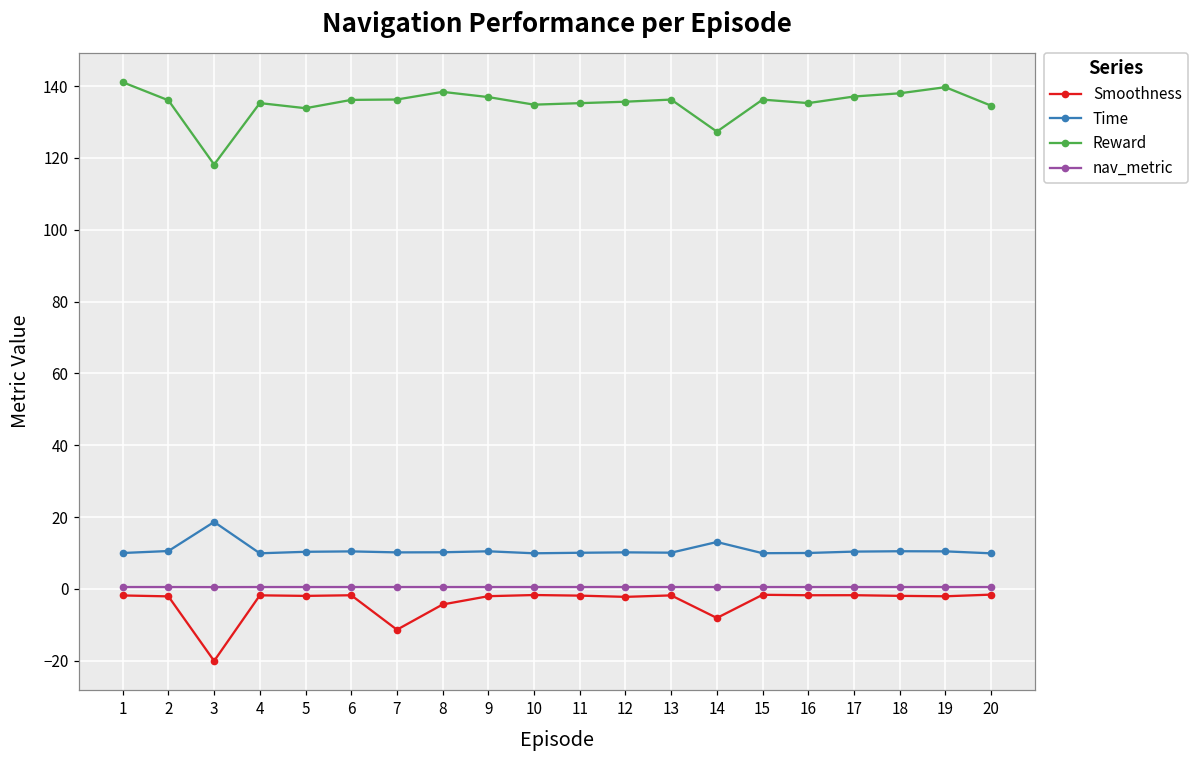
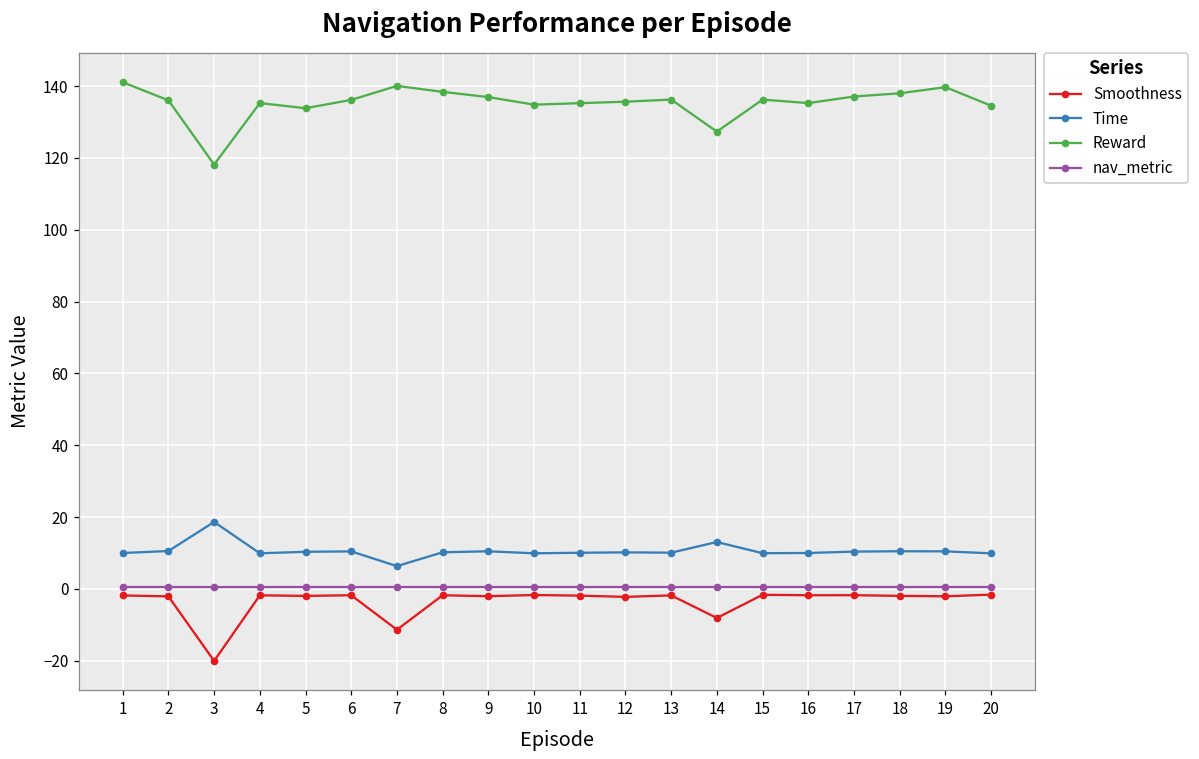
  {
    "Smoothness": {
      "1": -2,
      "2": -2,
      "3": -20,
      "4": -2,
      "5": -2,
      "6": -2,
      "7": -11,
-     "8": -4,
+     "8": -2,
      "9": -2,
      "10": -2,
      "11": -2,
      "12": -2,
      "13": -2,
      "14": -8,
      "15": -2,
      "16": -2,
      "17": -2,
      "18": -2,
      "19": -2,
      "20": -2
    },
    "Time": {
      "1": 10,
      "2": 11,
      "3": 19,
      "4": 10,
      "5": 10,
      "6": 10,
-     "7": 10,
+     "7": 6,
      "8": 10,
      "9": 10,
      "10": 10,
      "11": 10,
      "12": 10,
      "13": 10,
      "14": 13,
      "15": 10,
      "16": 10,
      "17": 10,
      "18": 10,
      "19": 10,
      "20": 10
    },
    "Reward": {
      "1": 141,
      "2": 136,
      "3": 118,
      "4": 135,
      "5": 134,
      "6": 136,
-     "7": 136,
+     "7": 140,
      "8": 138,
      "9": 137,
      "10": 135,
      "11": 135,
      "12": 136,
      "13": 136,
      "14": 127,
      "15": 136,
      "16": 135,
      "17": 137,
      "18": 138,
      "19": 140,
      "20": 135
    },
    "nav_metric": {
      "1": 1,
      "2": 1,
      "3": 0,
      "4": 1,
      "5": 1,
      "6": 1,
      "7": 1,
      "8": 1,
      "9": 1,
      "10": 1,
      "11": 1,
      "12": 1,
      "13": 1,
      "14": 1,
      "15": 1,
      "16": 1,
      "17": 1,
      "18": 1,
      "19": 1,
      "20": 1
    }
  }
